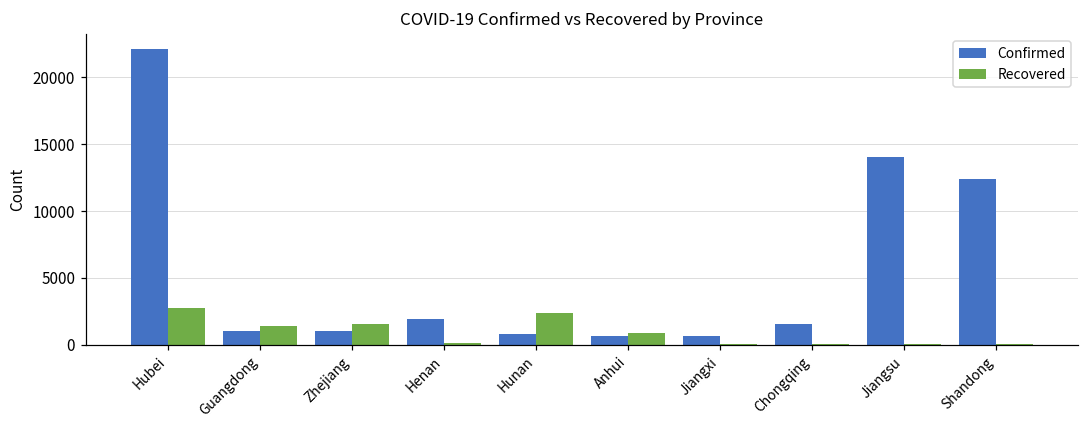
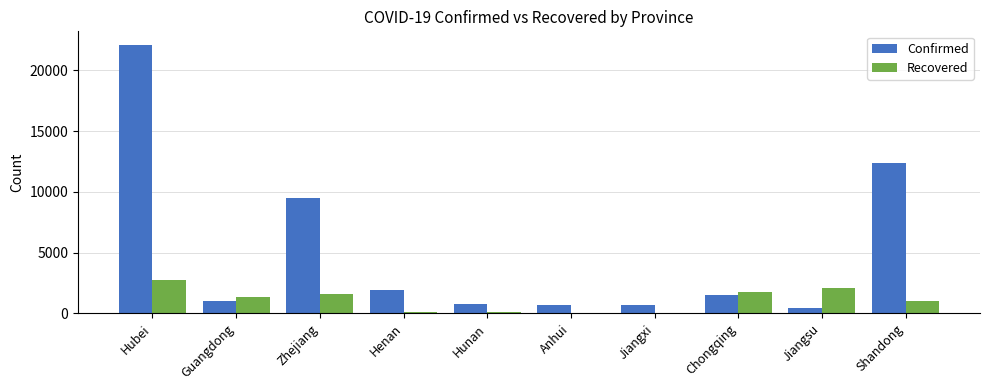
  {
    "Confirmed": {
      "Hubei": 22100,
      "Guangdong": 1000,
-     "Zhejiang": 1000,
+     "Zhejiang": 9500,
      "Henan": 1900,
      "Hunan": 800,
      "Anhui": 700,
      "Jiangxi": 700,
      "Chongqing": 1500,
-     "Jiangsu": 14000,
+     "Jiangsu": 400,
      "Shandong": 12400
    },
    "Recovered": {
      "Hubei": 2700,
      "Guangdong": 1400,
      "Zhejiang": 1600,
-     "Hunan": 2300,
-     "Anhui": 900,
-     "Chongqing": 0,
-     "Jiangsu": 0,
-     "Shandong": 0
+     "Hunan": 100,
+     "Anhui": 0,
+     "Chongqing": 1800,
+     "Jiangsu": 2100,
+     "Shandong": 1000
    }
  }
